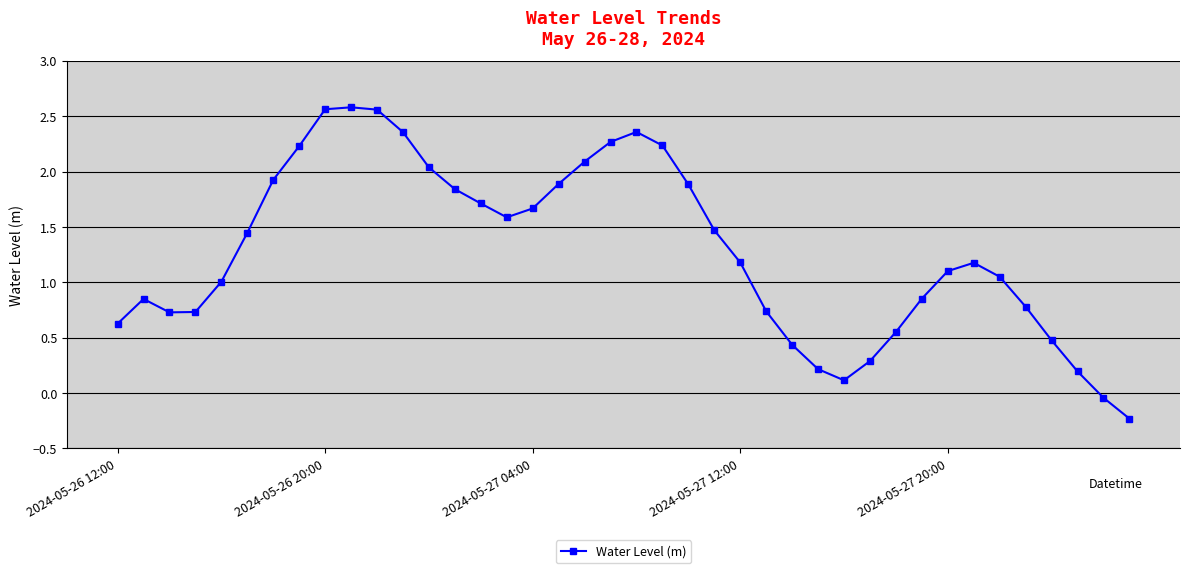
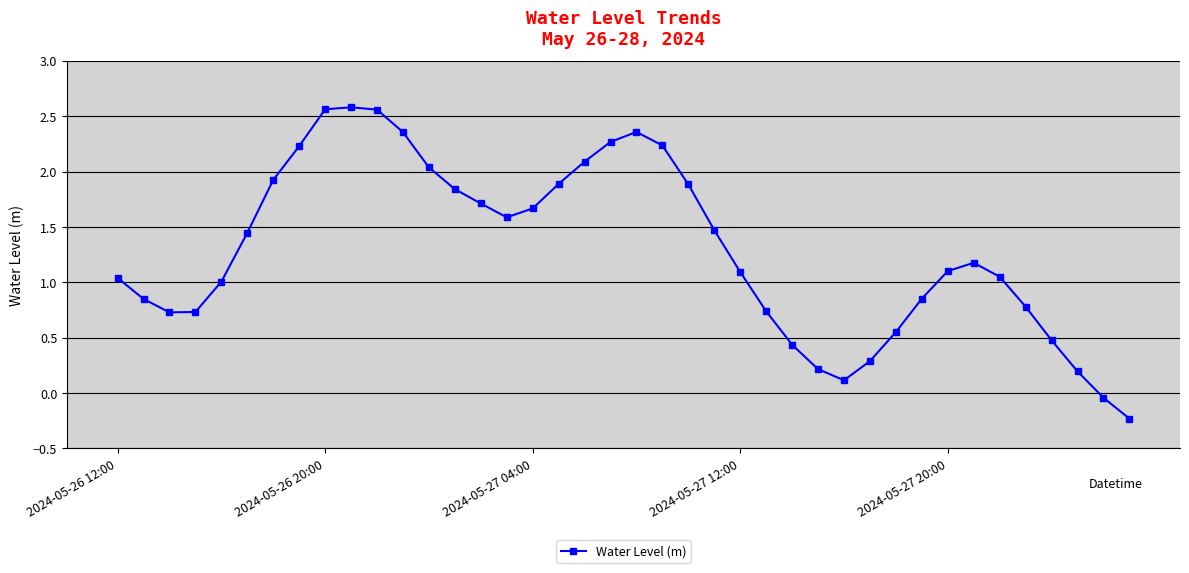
  {
-   "2024-05-26 12:00": 0.63,
+   "2024-05-26 12:00": 1.04,
    "2024-05-26 20:00": 2.56,
    "2024-05-27 04:00": 1.67,
-   "2024-05-27 12:00": 1.18,
+   "2024-05-27 12:00": 1.09,
    "2024-05-27 20:00": 1.10
  }
